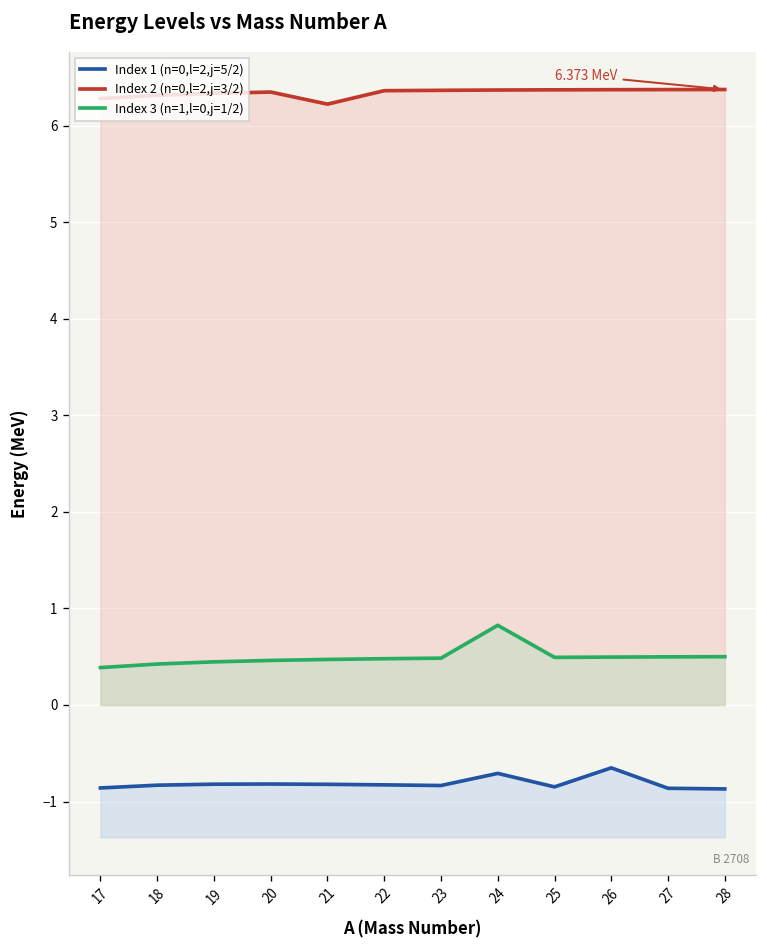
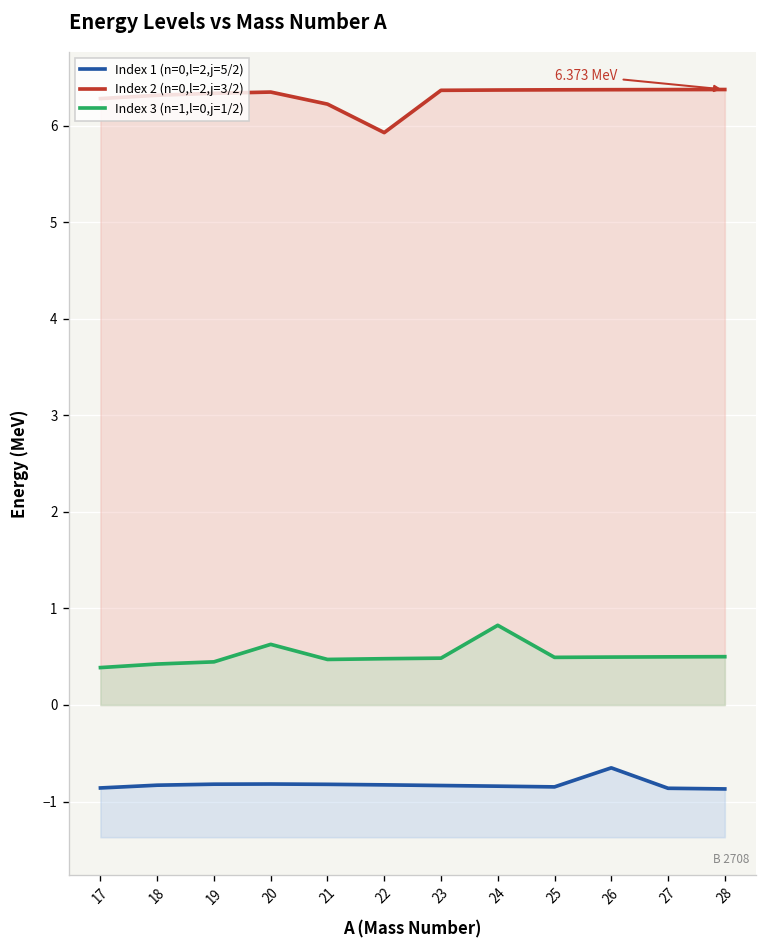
  {
    "Index 1 (n=0,l=2,j=5/2)": {
      "17": -0.9,
      "18": -0.8,
      "19": -0.8,
      "20": -0.8,
      "21": -0.8,
      "22": -0.8,
      "23": -0.8,
-     "24": -0.7,
+     "24": -0.8,
      "25": -0.8,
      "26": -0.7,
      "27": -0.9,
      "28": -0.9
    },
    "Index 2 (n=0,l=2,j=3/2)": {
      "20": 6.3,
      "21": 6.2,
-     "22": 6.4,
+     "22": 5.9,
      "23": 6.4,
      "24": 6.4,
      "28": 6.4
    },
    "Index 3 (n=1,l=0,j=1/2)": {
      "17": 0.4,
      "18": 0.4,
      "19": 0.4,
-     "20": 0.5,
+     "20": 0.6,
      "21": 0.5,
      "22": 0.5,
      "23": 0.5,
      "24": 0.8,
      "25": 0.5,
      "26": 0.5,
      "27": 0.5,
      "28": 0.5
    }
  }
